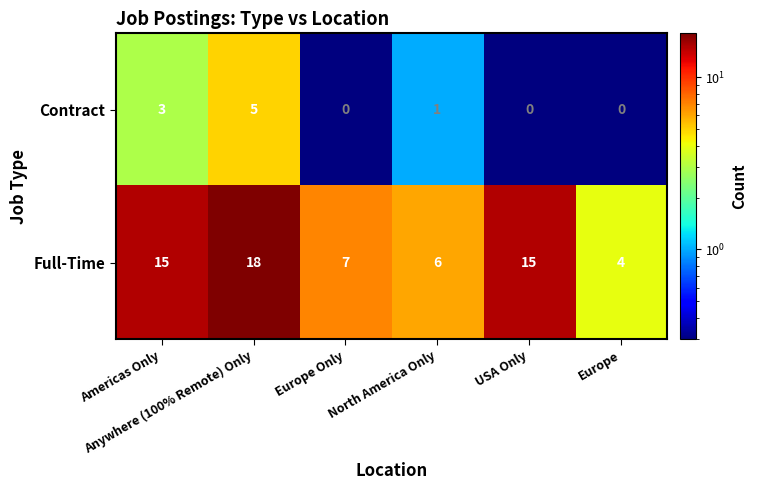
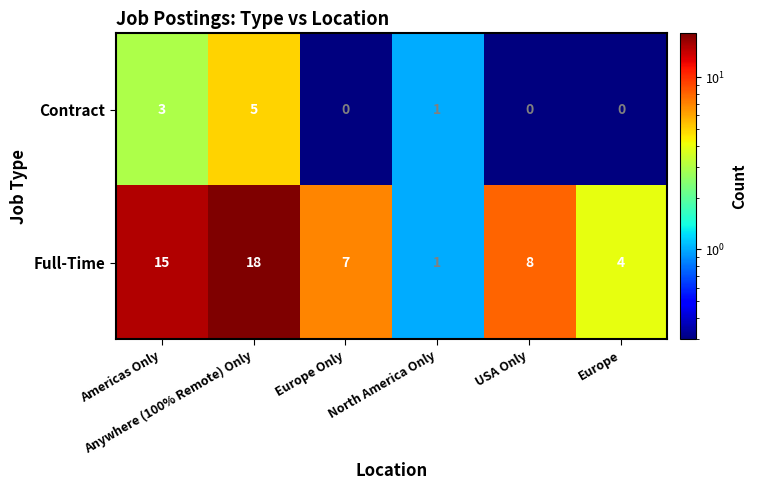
  {
    "Contract": {
      "Americas Only": 3,
      "Anywhere (100% Remote) Only": 5,
      "Europe Only": 0,
      "North America Only": 1,
      "USA Only": 0,
      "Europe": 0
    },
    "Full-Time": {
      "Americas Only": 15,
      "Anywhere (100% Remote) Only": 18,
      "Europe Only": 7,
-     "North America Only": 6,
-     "USA Only": 15,
+     "North America Only": 1,
+     "USA Only": 8,
      "Europe": 4
    }
  }
